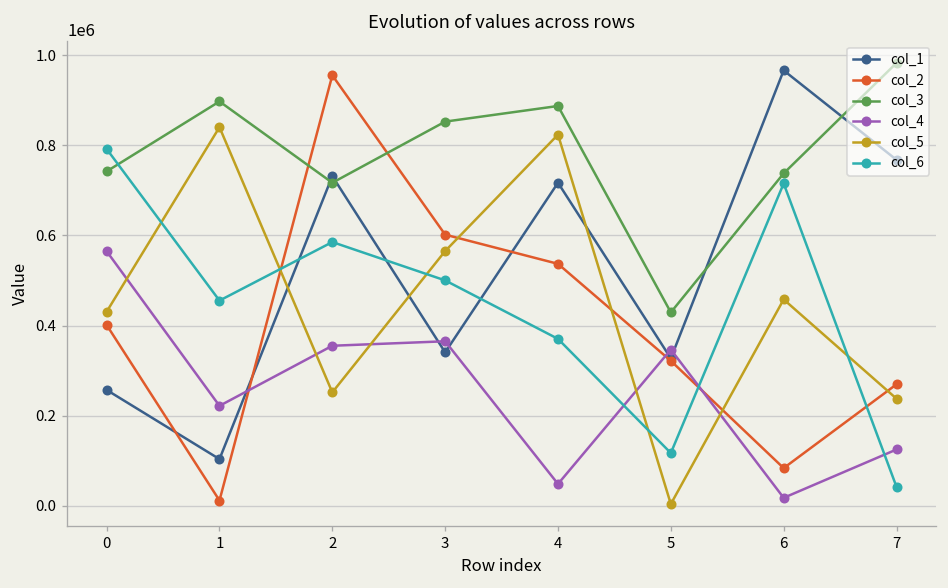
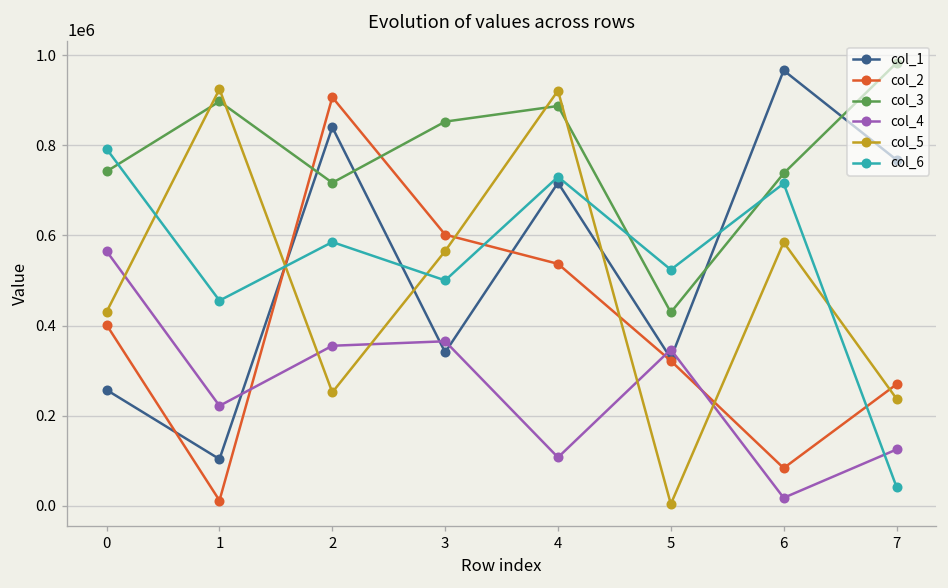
  {
    "col_1": {
      "0": 260000,
      "1": 100000,
-     "2": 730000,
+     "2": 840000,
      "3": 340000,
      "4": 720000,
      "6": 970000
    },
    "col_2": {
      "0": 400000,
      "1": 10000,
-     "2": 960000,
+     "2": 910000,
      "3": 600000,
      "4": 540000,
      "6": 80000,
      "7": 270000
    },
    "col_3": {
      "0": 740000,
      "1": 900000,
      "2": 720000,
      "3": 850000,
      "4": 890000,
      "5": 430000,
      "6": 740000
    },
    "col_4": {
      "0": 560000,
      "1": 220000,
      "2": 360000,
      "3": 370000,
-     "4": 50000,
+     "4": 110000,
      "5": 350000,
      "6": 20000,
      "7": 120000
    },
    "col_5": {
      "0": 430000,
-     "1": 840000,
+     "1": 920000,
      "2": 250000,
      "3": 570000,
-     "4": 820000,
+     "4": 920000,
      "5": 0,
-     "6": 460000,
+     "6": 580000,
      "7": 240000
    },
    "col_6": {
      "0": 790000,
      "1": 460000,
      "2": 590000,
      "3": 500000,
-     "4": 370000,
-     "5": 120000,
+     "4": 730000,
+     "5": 520000,
      "6": 720000,
      "7": 40000
    }
  }
